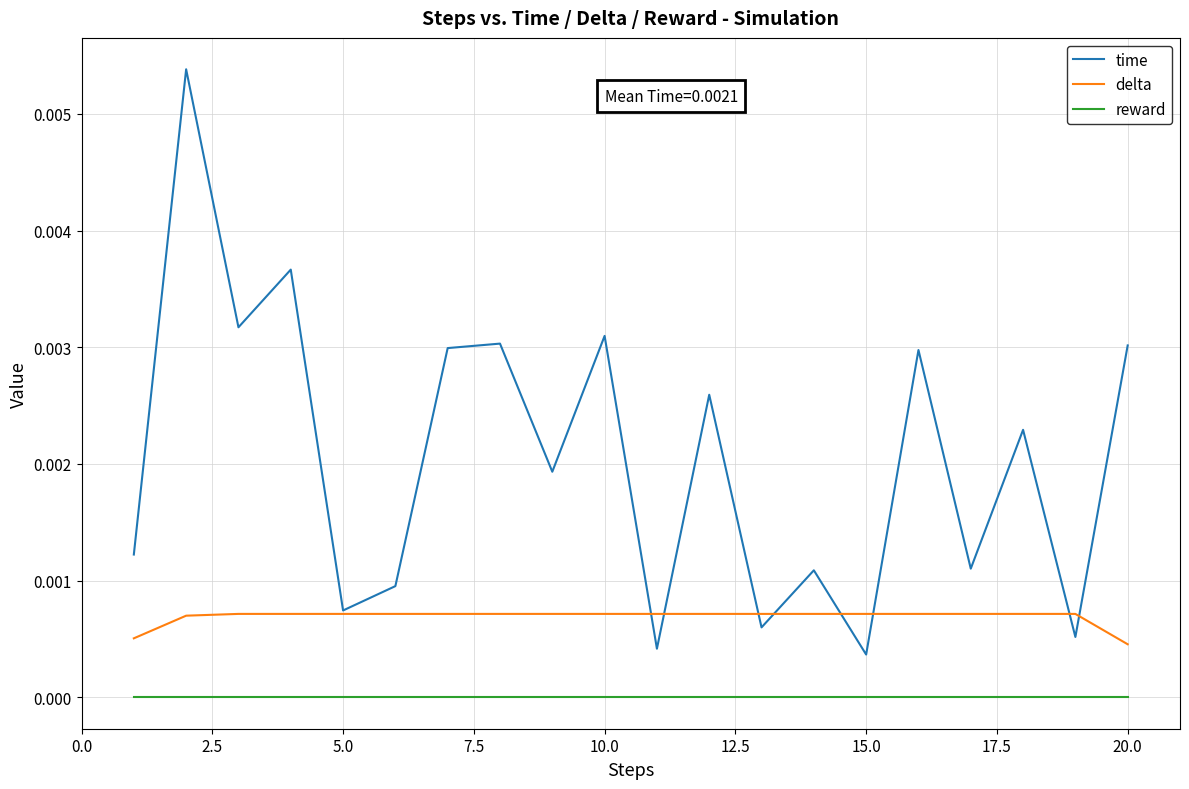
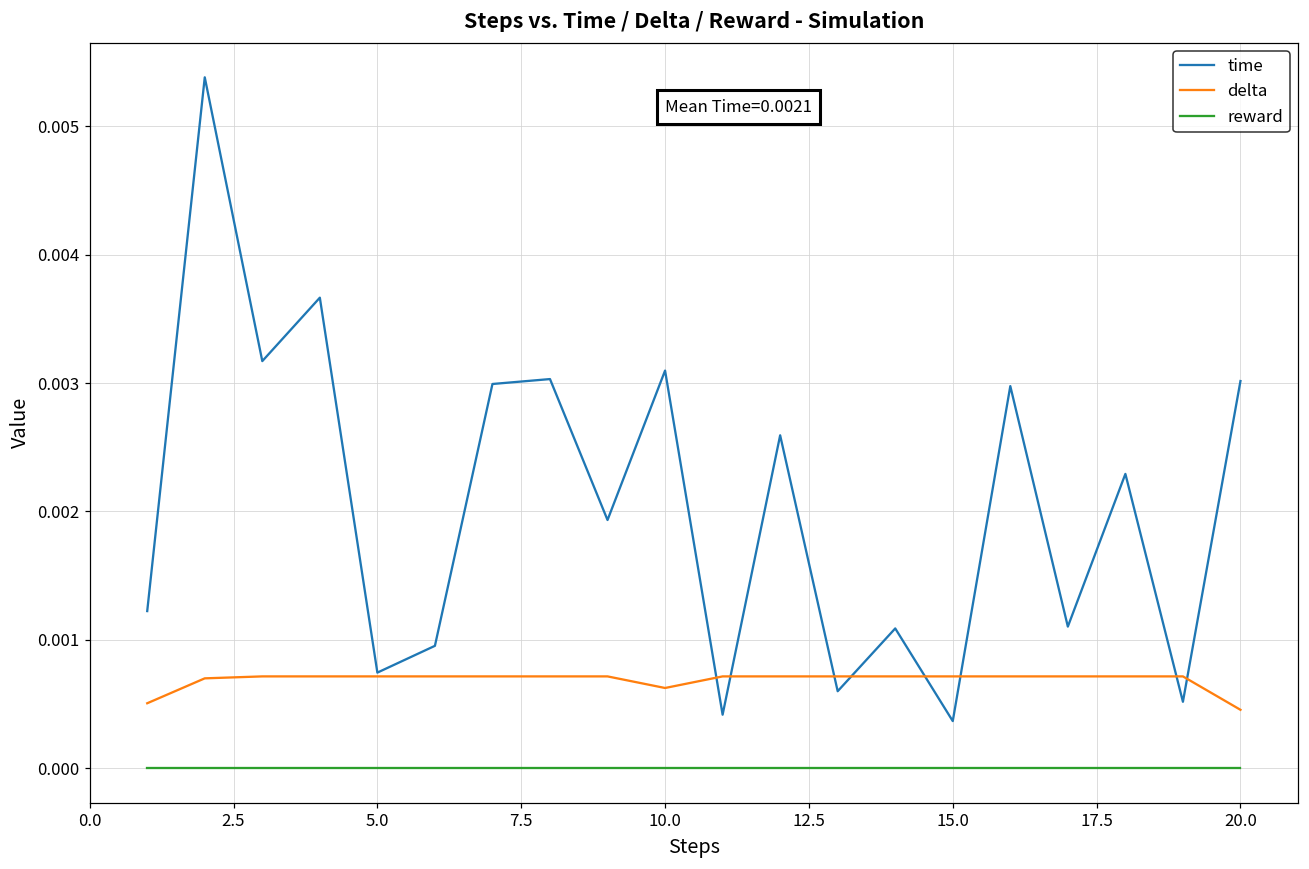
  {
    "time": {
      "5.0": 0.00074,
      "10.0": 0.00310,
      "15.0": 0.00037,
      "20.0": 0.00302
    },
    "delta": {
      "5.0": 0.00071,
-     "10.0": 0.00071,
+     "10.0": 0.00062,
      "15.0": 0.00071,
      "20.0": 0.00045
    },
    "reward": {
      "5.0": 0.00000,
      "10.0": 0.00000,
      "15.0": 0.00000,
      "20.0": 0.00000
    }
  }
